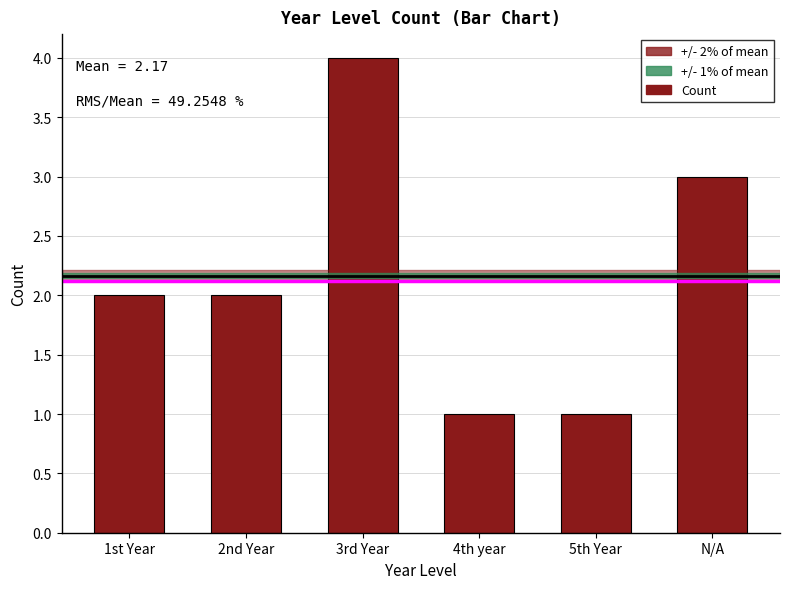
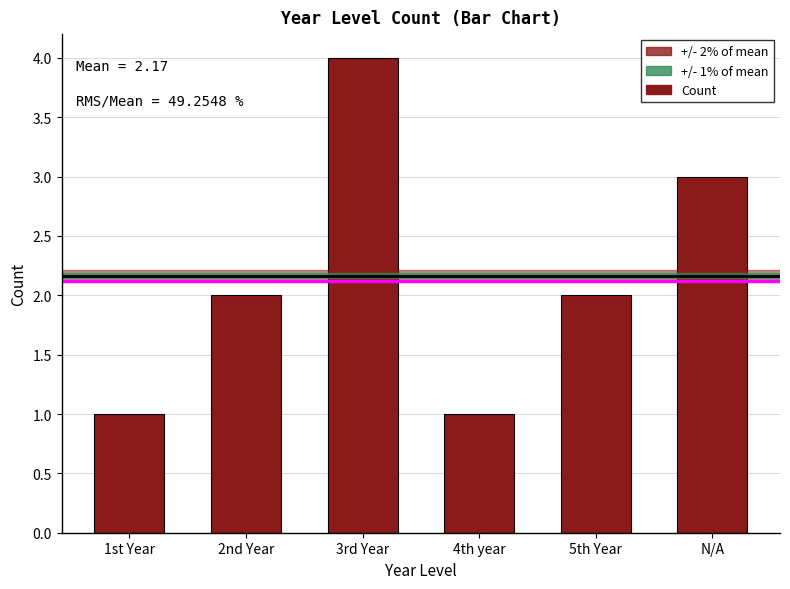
  {
-   "1st Year": 2,
+   "1st Year": 1,
    "2nd Year": 2,
    "3rd Year": 4,
    "4th year": 1,
-   "5th Year": 1,
+   "5th Year": 2,
    "N/A": 3
  }
